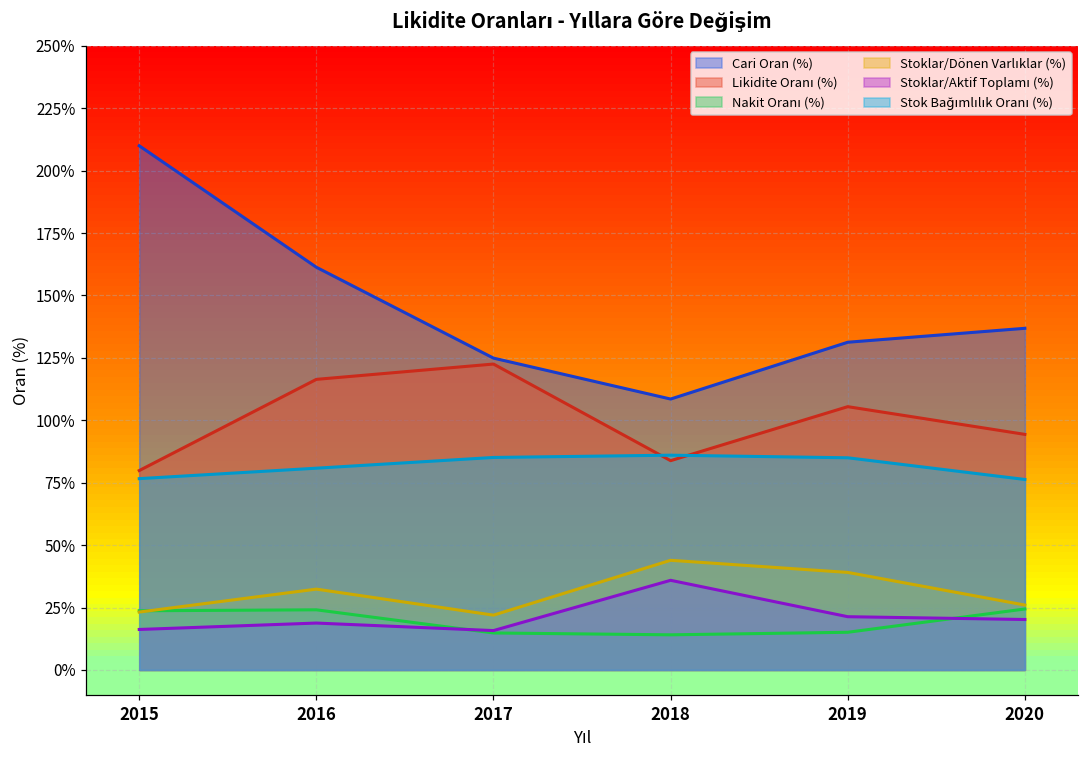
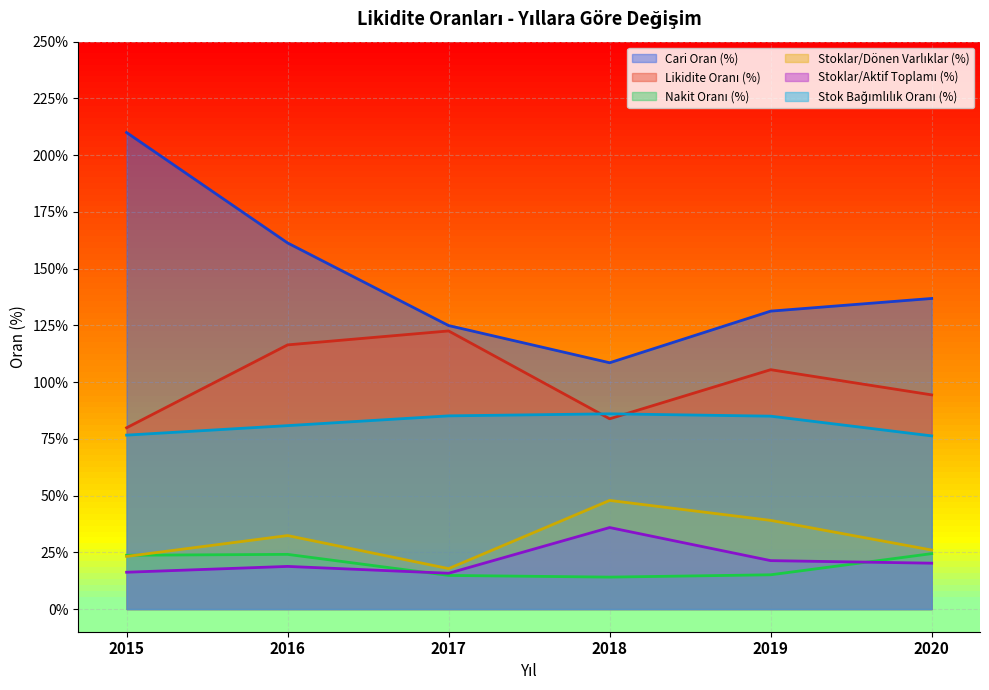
  {
    "Likidite Oranı (%)": {
      "2015": "80%",
      "2016": "116%",
      "2017": "123%",
      "2018": "84%",
      "2019": "105%",
      "2020": "94%"
    },
    "Nakit Oranı (%)": {
      "2016": "24%",
      "2018": "14%",
      "2019": "15%",
      "2020": "24%"
    },
    "Stoklar/Dönen Varlıklar (%)": {
      "2016": "32%",
-     "2017": "22%",
-     "2018": "44%",
+     "2017": "18%",
+     "2018": "48%",
      "2019": "39%",
      "2020": "26%"
    },
    "Stoklar/Aktif Toplamı (%)": {
      "2015": "16%",
      "2016": "19%",
      "2018": "36%",
      "2019": "21%",
      "2020": "20%"
    }
  }
